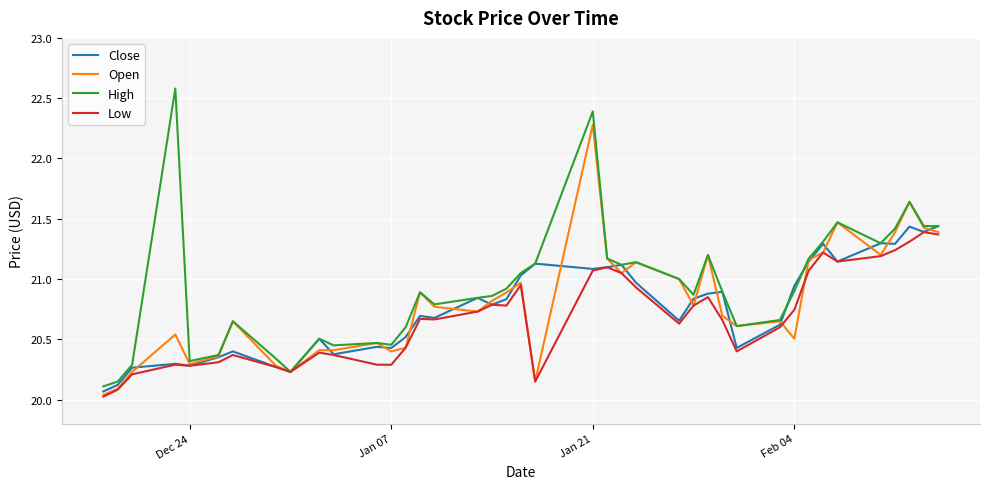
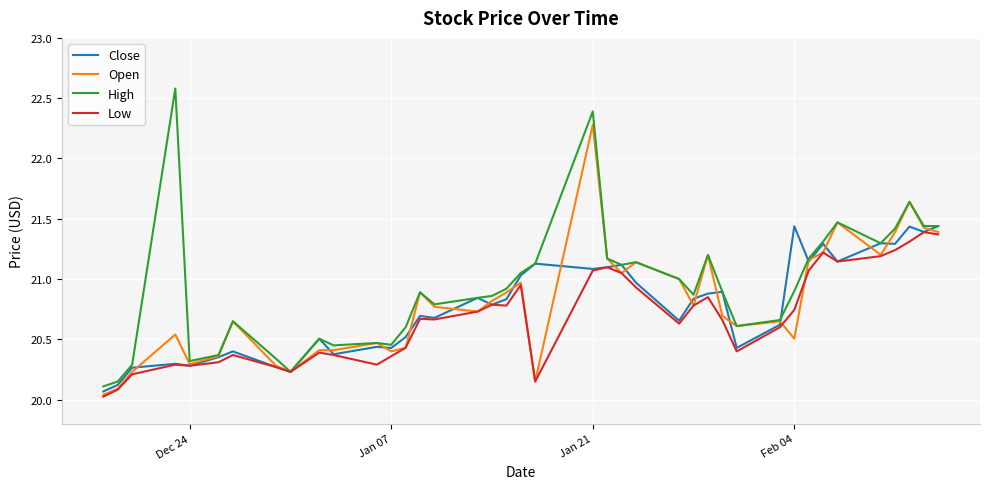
  {
    "Close": {
      "Jan 07": 20.43,
-     "Feb 04": 20.94
+     "Feb 04": 21.44
    },
    "Open": {
      "Jan 07": 20.40,
      "Jan 21": 22.28,
      "Feb 04": 20.51
    },
    "High": {
      "Dec 24": 20.32,
      "Jan 07": 20.46,
      "Jan 21": 22.39,
      "Feb 04": 20.90
    },
    "Low": {
-     "Jan 07": 20.29,
+     "Jan 07": 20.36,
      "Feb 04": 20.74
    }
  }
